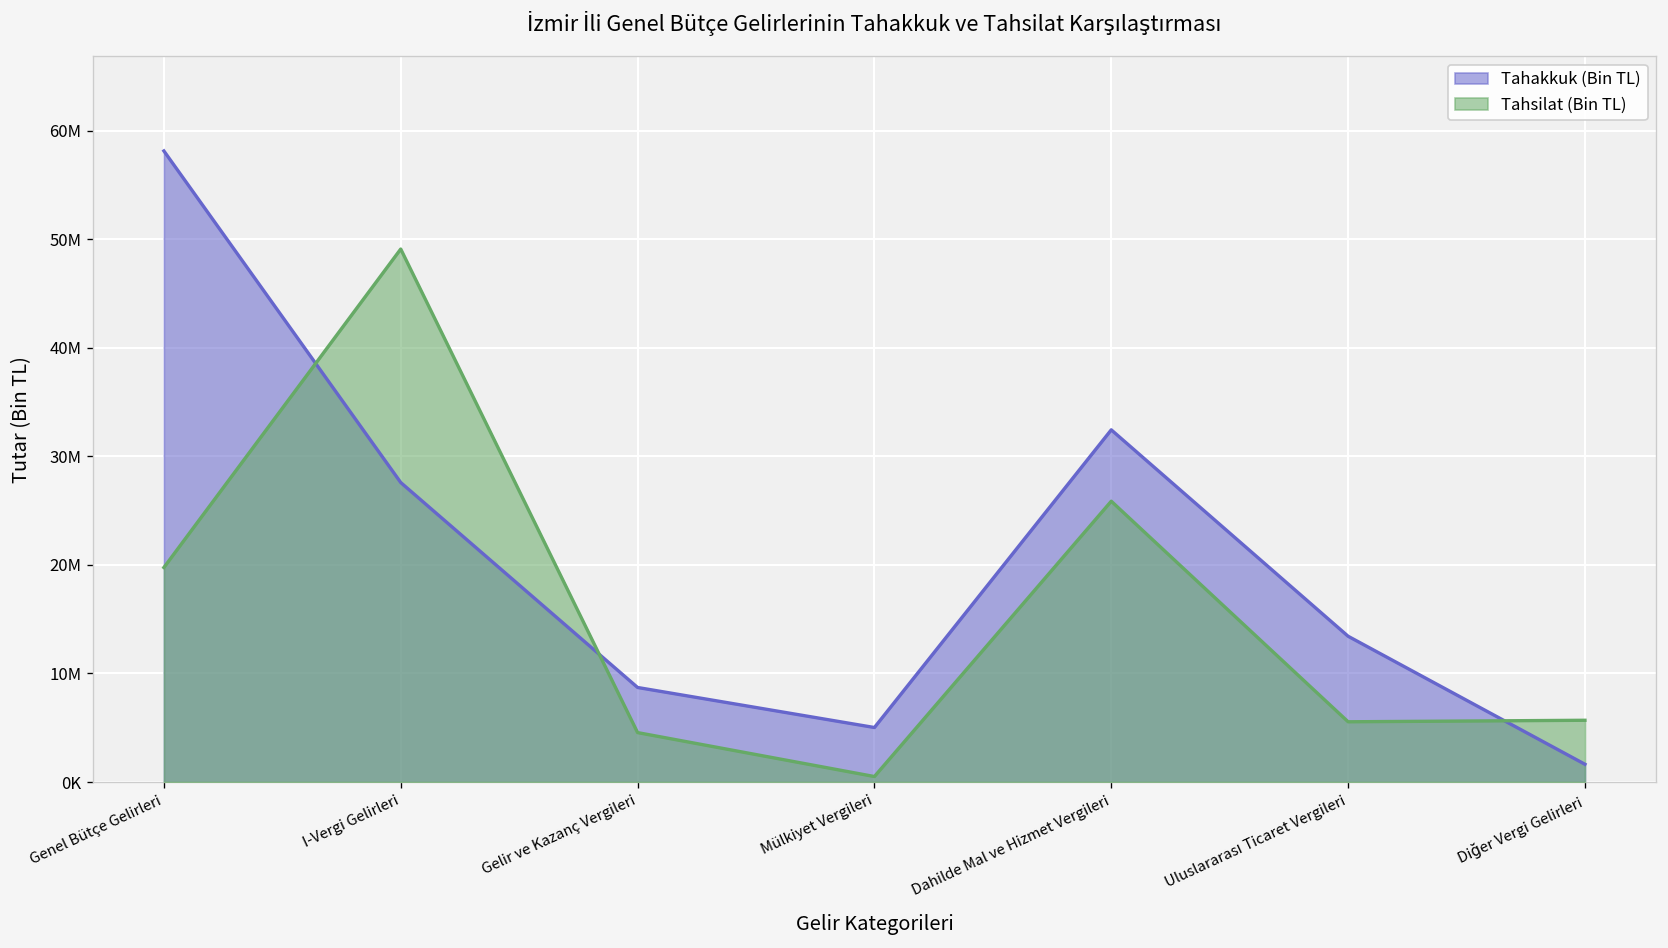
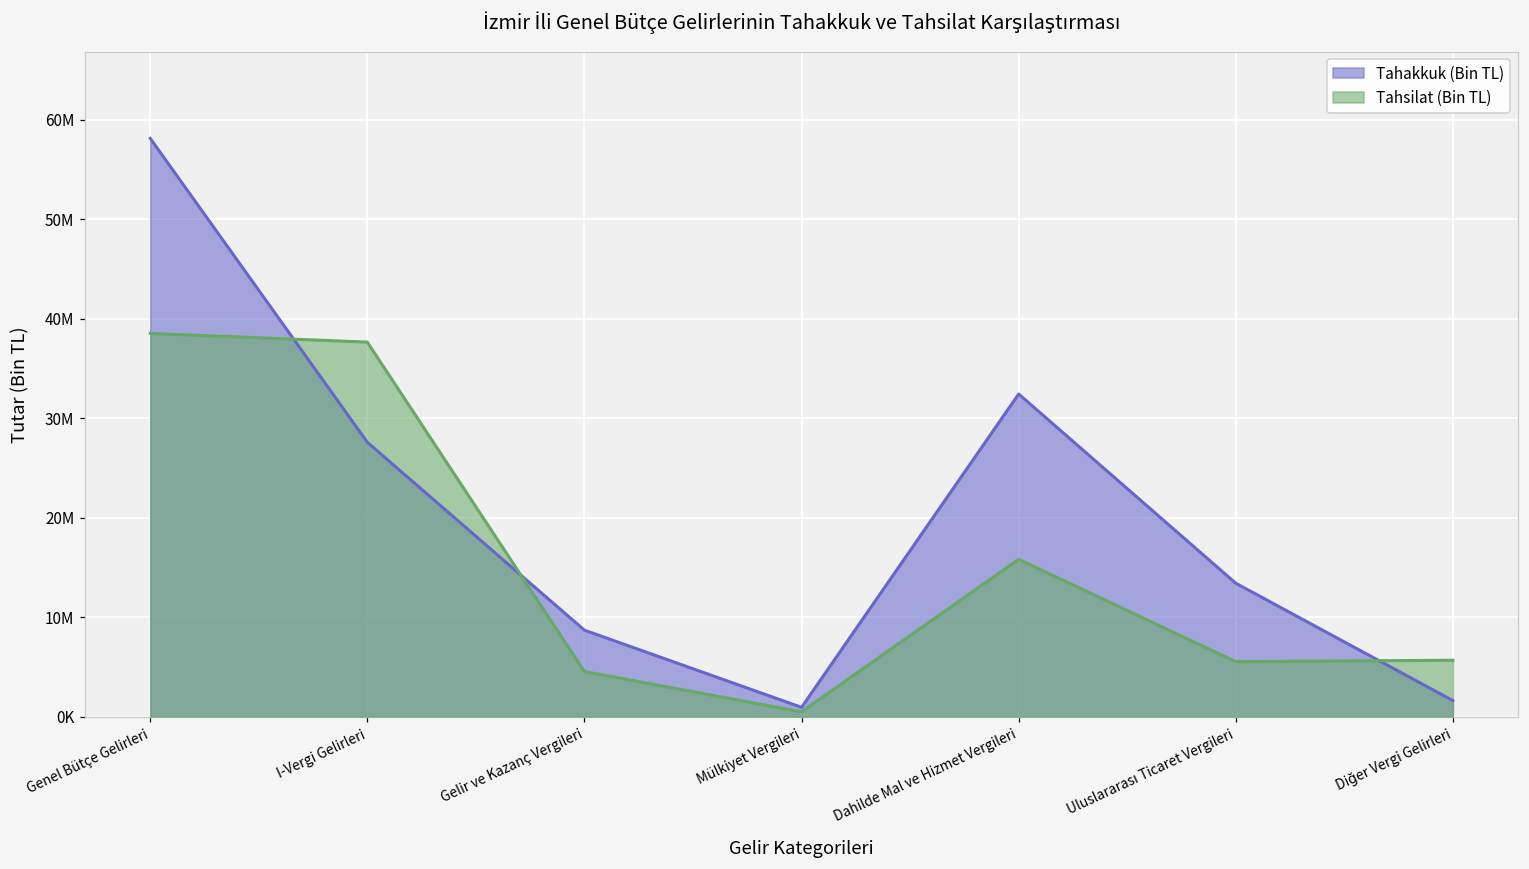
  {
    "Tahakkuk (Bin TL)": {
      "Genel Bütçe Gelirleri": 58000000,
      "I-Vergi Gelirleri": 28000000,
      "Gelir ve Kazanç Vergileri": 9000000,
-     "Mülkiyet Vergileri": 5000000,
+     "Mülkiyet Vergileri": 1000000,
      "Dahilde Mal ve Hizmet Vergileri": 32000000,
      "Uluslararası Ticaret Vergileri": 13000000,
      "Diğer Vergi Gelirleri": 2000000
    },
    "Tahsilat (Bin TL)": {
-     "Genel Bütçe Gelirleri": 20000000,
-     "I-Vergi Gelirleri": 49000000,
+     "Genel Bütçe Gelirleri": 39000000,
+     "I-Vergi Gelirleri": 38000000,
      "Gelir ve Kazanç Vergileri": 5000000,
      "Mülkiyet Vergileri": 1000000,
-     "Dahilde Mal ve Hizmet Vergileri": 26000000,
+     "Dahilde Mal ve Hizmet Vergileri": 16000000,
      "Uluslararası Ticaret Vergileri": 6000000,
      "Diğer Vergi Gelirleri": 6000000
    }
  }
